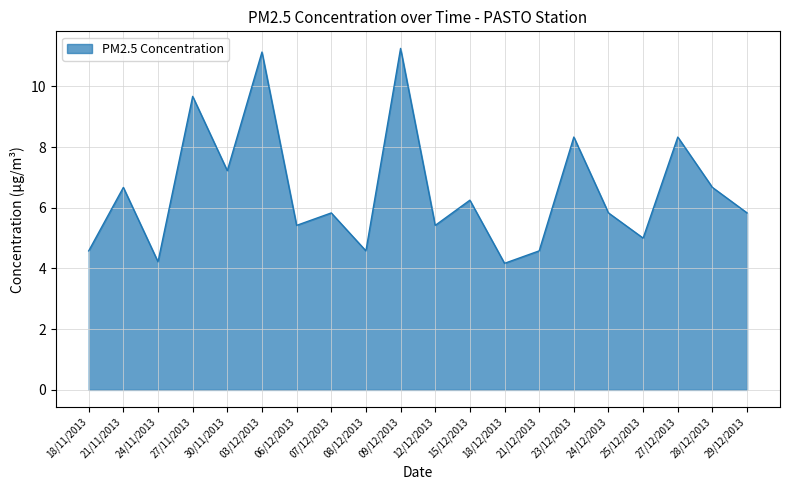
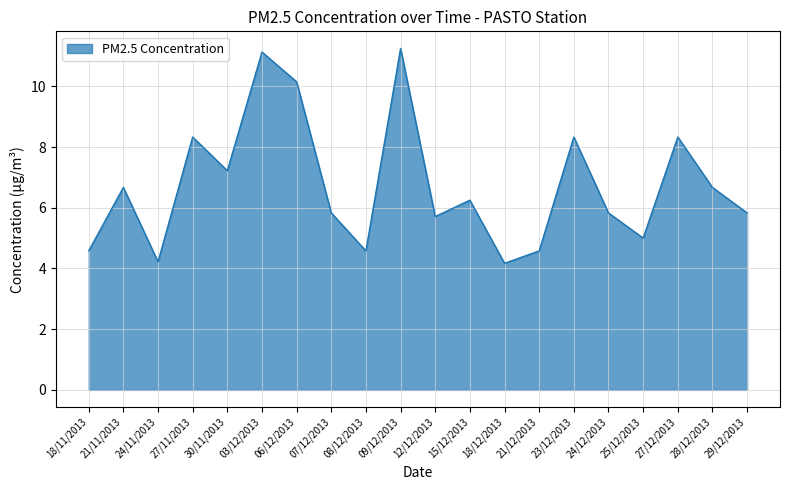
  {
    "18/11/2013": 4.6,
    "21/11/2013": 6.7,
    "24/11/2013": 4.2,
-   "27/11/2013": 9.7,
+   "27/11/2013": 8.3,
    "30/11/2013": 7.2,
    "03/12/2013": 11.1,
-   "06/12/2013": 5.4,
+   "06/12/2013": 10.2,
    "07/12/2013": 5.8,
    "08/12/2013": 4.6,
    "09/12/2013": 11.3,
-   "12/12/2013": 5.4,
+   "12/12/2013": 5.7,
    "15/12/2013": 6.3,
    "18/12/2013": 4.2,
    "21/12/2013": 4.6,
    "23/12/2013": 8.3,
    "24/12/2013": 5.8,
    "25/12/2013": 5.0,
    "27/12/2013": 8.3,
    "28/12/2013": 6.7,
    "29/12/2013": 5.8
  }
